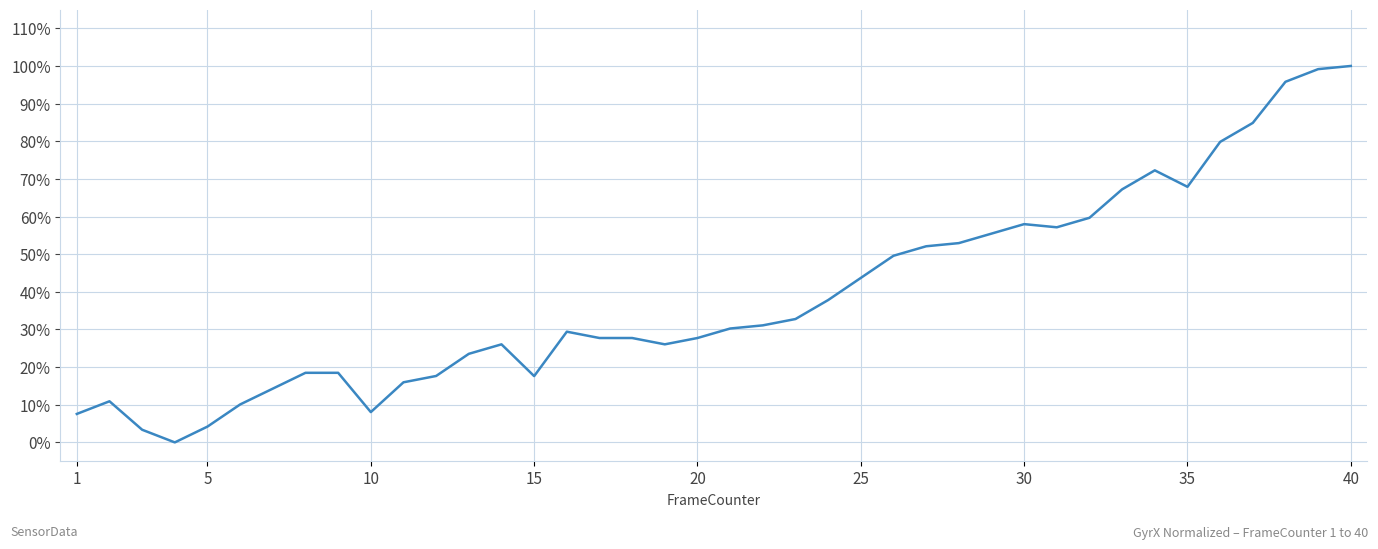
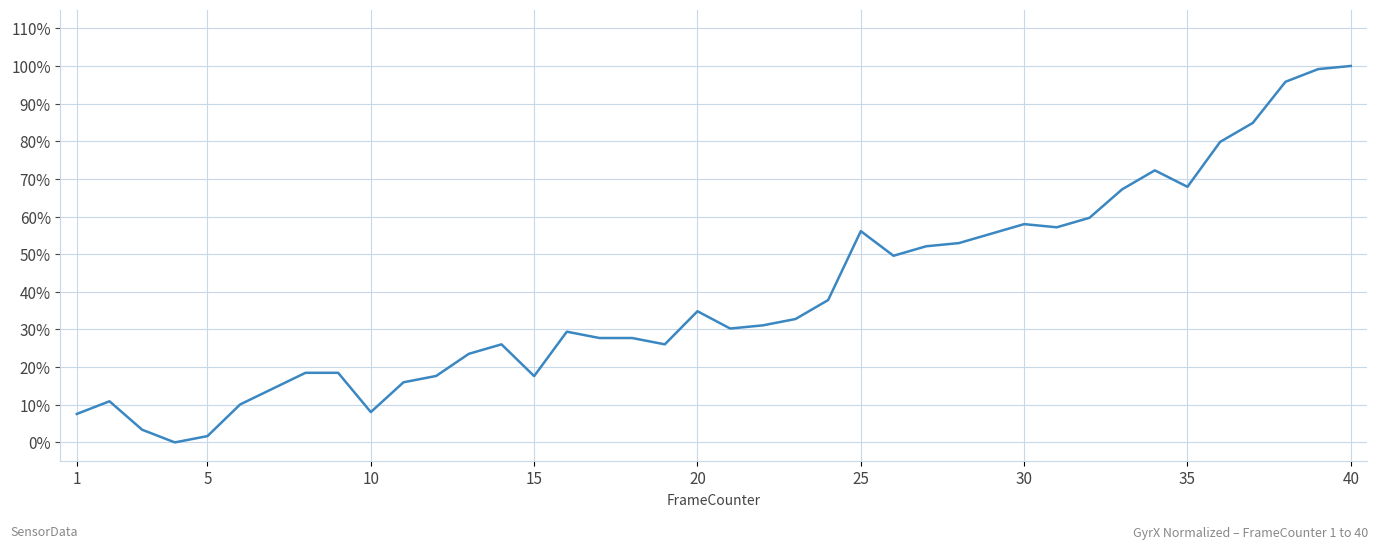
  {
    "1": "8%",
-   "5": "4%",
+   "5": "2%",
    "10": "8%",
    "15": "18%",
-   "20": "28%",
-   "25": "44%",
+   "20": "35%",
+   "25": "56%",
    "30": "58%",
    "35": "68%",
    "40": "100%"
  }
